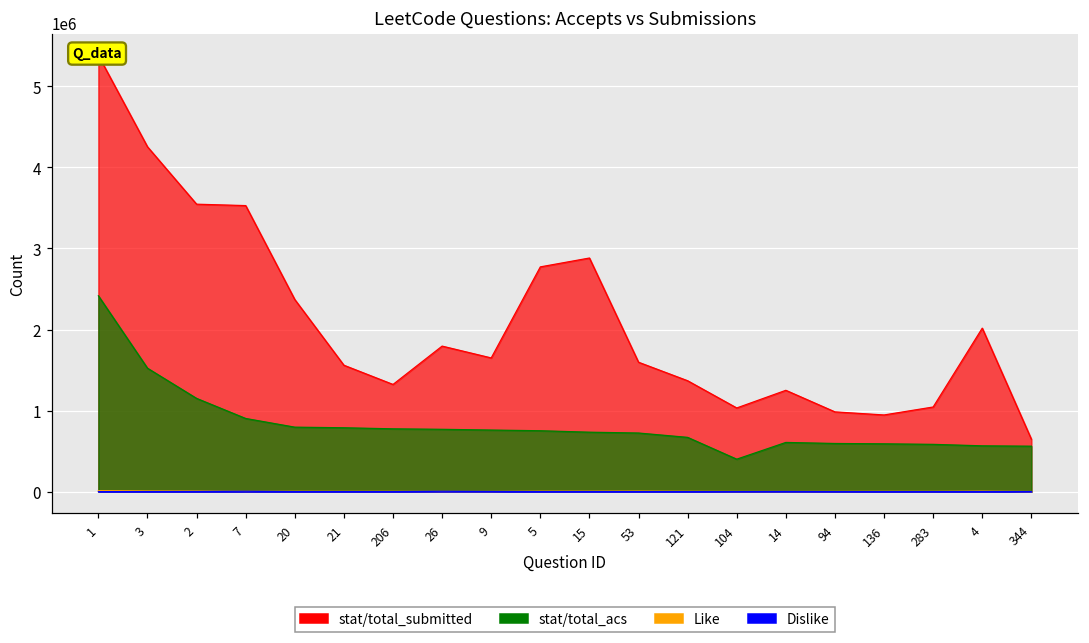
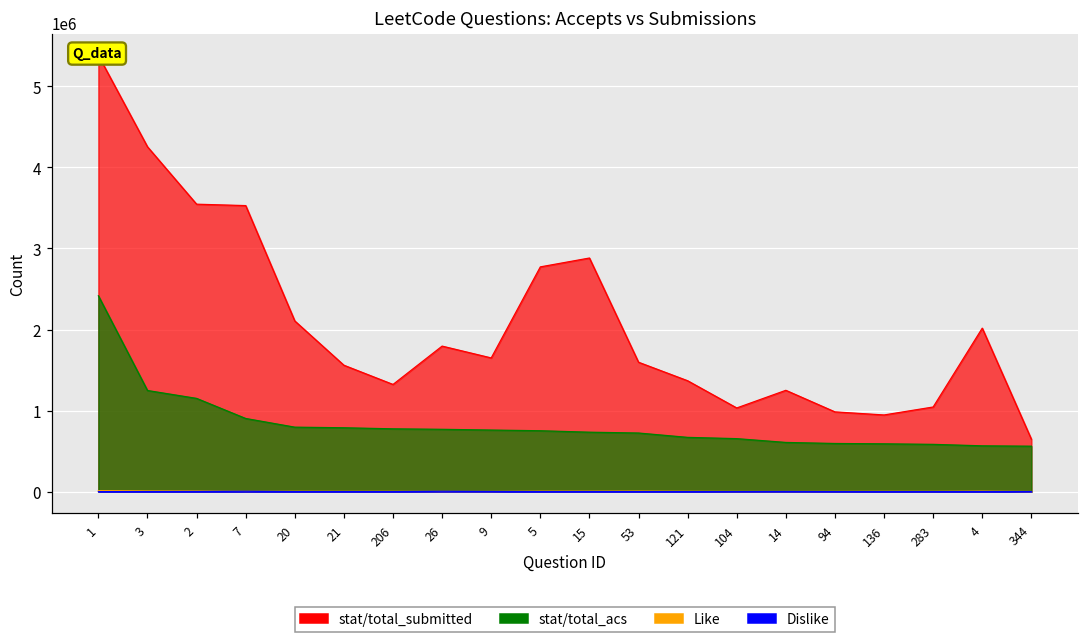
  {
    "stat/total_submitted": {
      "3": 4300000,
      "2": 3500000,
      "7": 3500000,
-     "20": 2400000,
+     "20": 2100000,
      "21": 1600000,
      "206": 1300000,
      "26": 1800000,
      "9": 1600000,
      "5": 2800000,
      "15": 2900000,
      "53": 1600000,
      "121": 1400000,
      "104": 1000000,
      "14": 1300000,
      "94": 1000000,
      "136": 900000,
      "283": 1000000,
      "4": 2000000,
      "344": 600000
    },
    "stat/total_acs": {
      "1": 2400000,
-     "3": 1500000,
+     "3": 1200000,
      "2": 1200000,
      "7": 900000,
      "20": 800000,
      "21": 800000,
      "206": 800000,
      "26": 800000,
      "9": 800000,
      "5": 800000,
      "15": 700000,
      "53": 700000,
      "121": 700000,
-     "104": 400000,
+     "104": 700000,
      "14": 600000,
      "94": 600000,
      "136": 600000,
      "283": 600000,
      "4": 600000,
      "344": 600000
    }
  }
